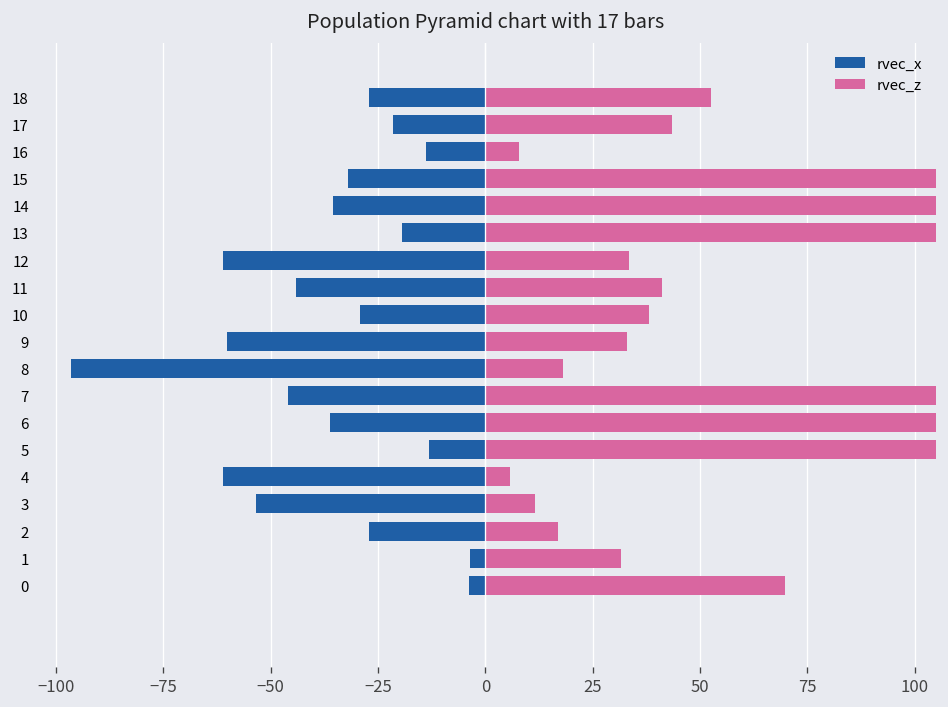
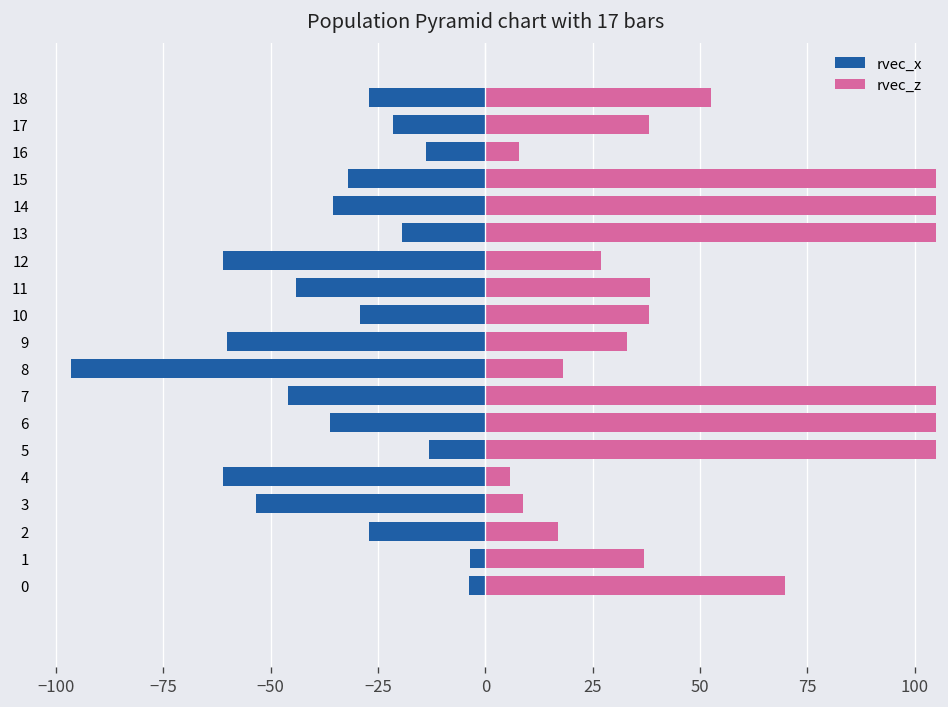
  {
    "rvec_x": {
      "18": -27,
      "17": -21,
      "16": -14,
      "15": -32,
      "14": -35,
      "13": -19,
      "12": -61,
      "11": -44,
      "10": -29,
      "9": -60,
      "8": -97,
      "7": -46,
      "6": -36,
      "5": -13,
      "4": -61,
      "3": -53,
      "2": -27,
      "1": -4,
      "0": -4
    },
    "rvec_z": {
      "18": 53,
-     "17": 43,
+     "17": 38,
      "16": 8,
-     "12": 34,
-     "11": 41,
+     "12": 27,
+     "11": 38,
      "10": 38,
      "9": 33,
      "8": 18,
      "4": 6,
-     "3": 12,
+     "3": 9,
      "2": 17,
-     "1": 32,
+     "1": 37,
      "0": 70
    }
  }
